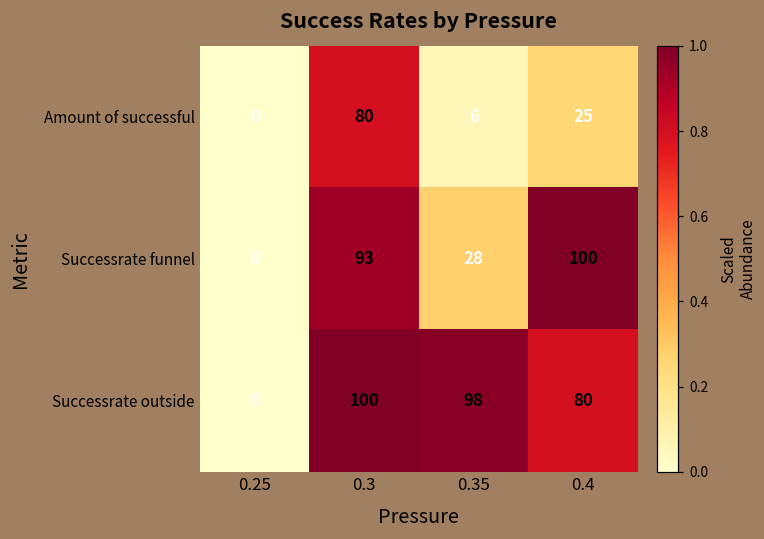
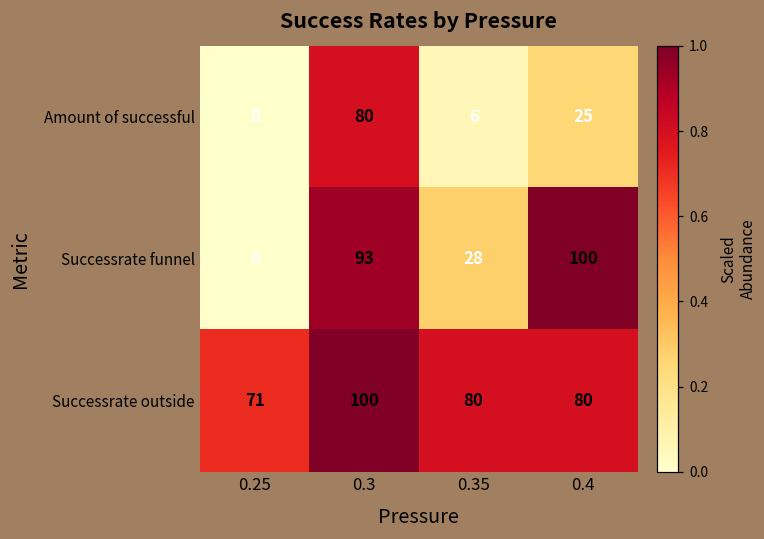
  {
    "Amount of successful": {
      "0.25": 0,
      "0.3": 80,
      "0.35": 6,
      "0.4": 25
    },
    "Successrate funnel": {
      "0.25": 0,
      "0.3": 93,
      "0.35": 28,
      "0.4": 100
    },
    "Successrate outside": {
-     "0.25": 0,
+     "0.25": 71,
      "0.3": 100,
-     "0.35": 98,
+     "0.35": 80,
      "0.4": 80
    }
  }
